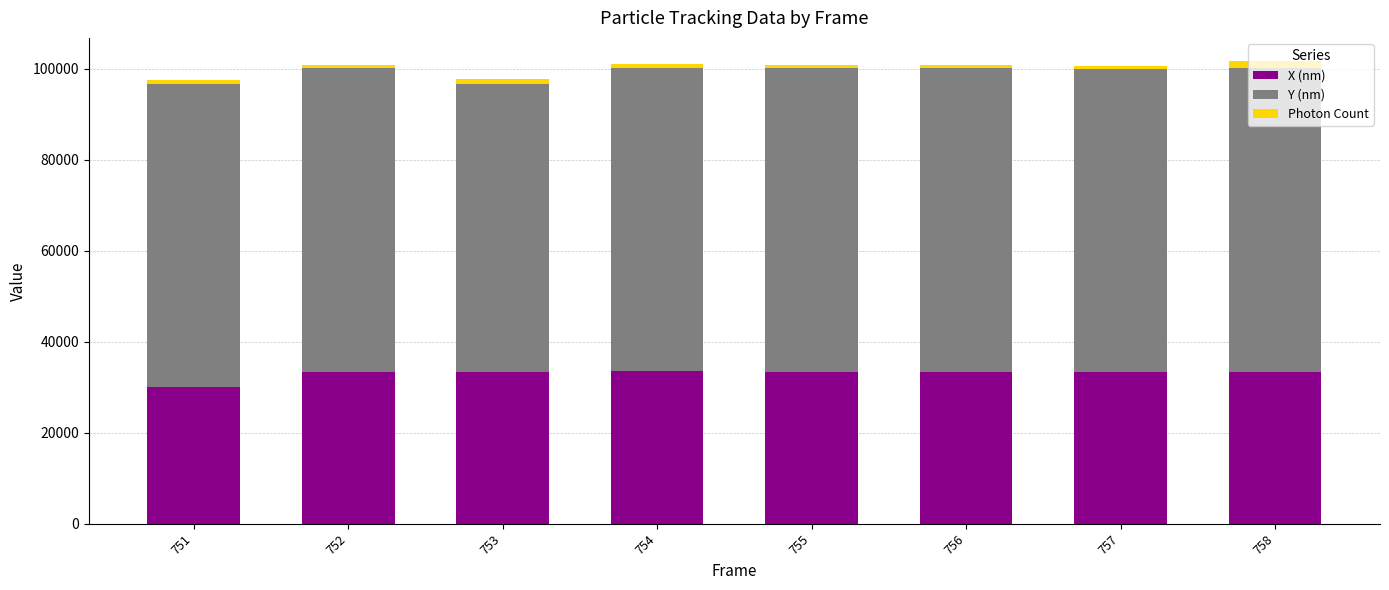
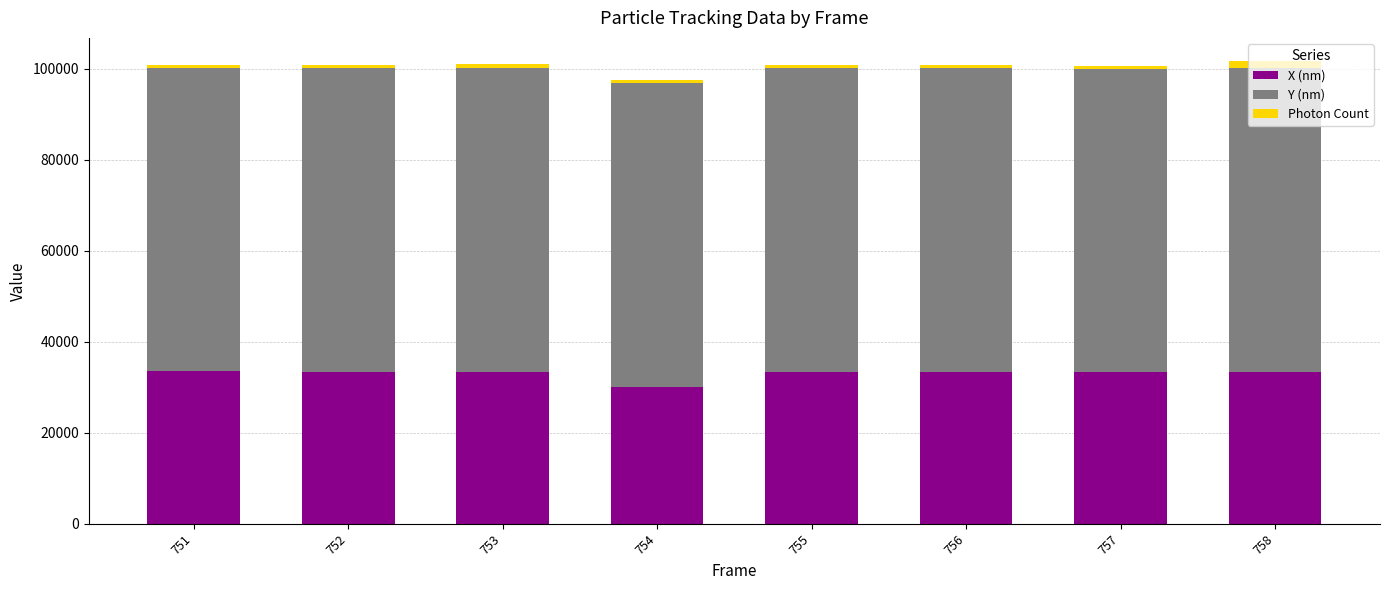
  {
    "X (nm)": {
-     "751": 30000,
+     "751": 34000,
      "752": 33000,
      "753": 33000,
-     "754": 33000,
+     "754": 30000,
      "755": 33000,
      "756": 33000,
      "757": 33000,
      "758": 33000
    },
    "Y (nm)": {
      "751": 67000,
      "752": 67000,
-     "753": 63000,
+     "753": 67000,
      "754": 67000,
      "755": 67000,
      "756": 67000,
      "757": 67000
    },
    "Photon Count": {
      "751": 1000,
      "752": 1000,
      "753": 1000,
      "754": 1000,
      "755": 1000,
      "756": 1000,
      "757": 1000
    }
  }
